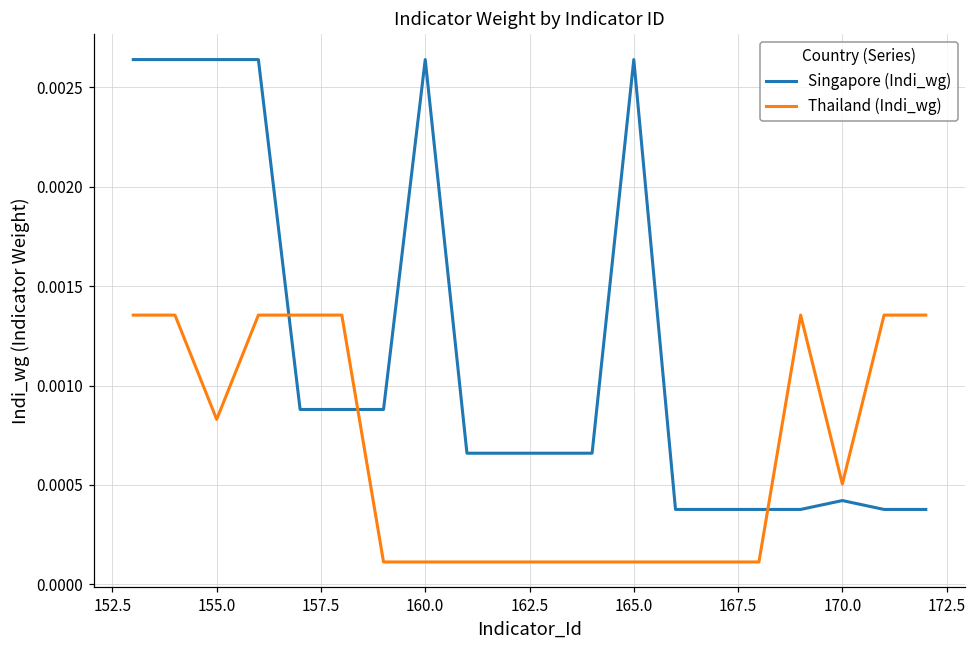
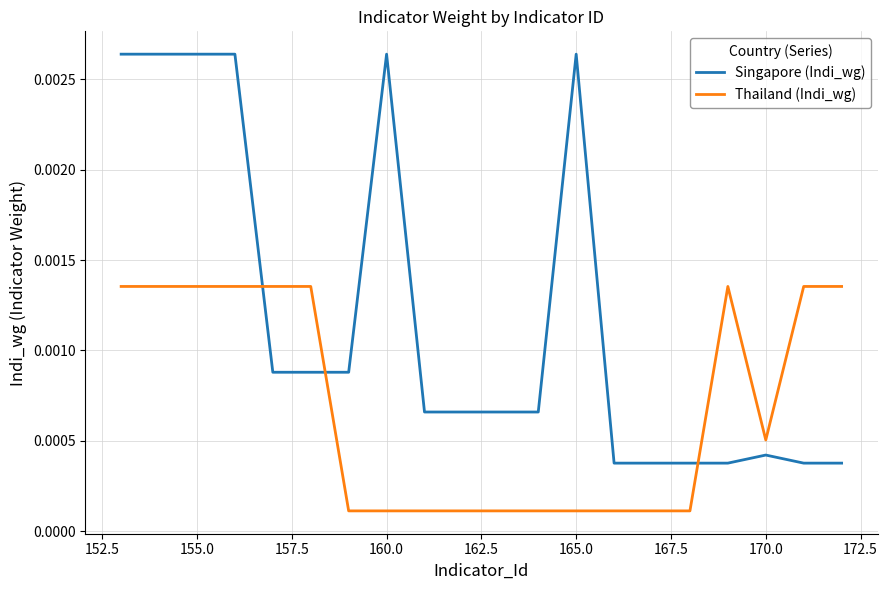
  {
    "Singapore (Indi_wg)": {
      "155.0": 0.00264,
      "160.0": 0.00264,
      "165.0": 0.00264,
      "170.0": 0.00042
    },
    "Thailand (Indi_wg)": {
-     "155.0": 0.00083,
+     "155.0": 0.00135,
      "160.0": 0.00011,
      "165.0": 0.00011,
      "170.0": 0.00051
    }
  }
